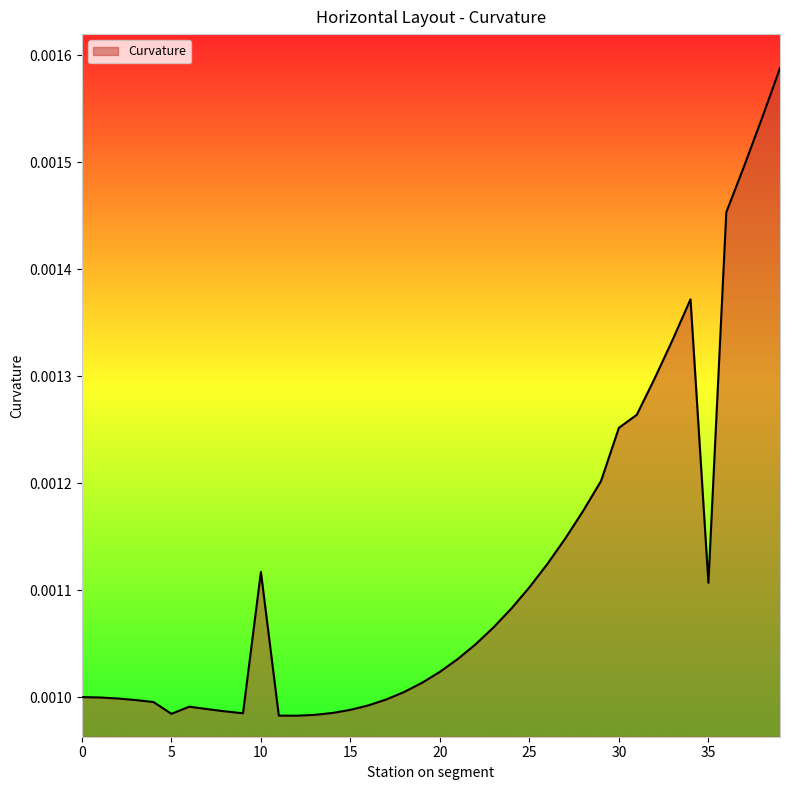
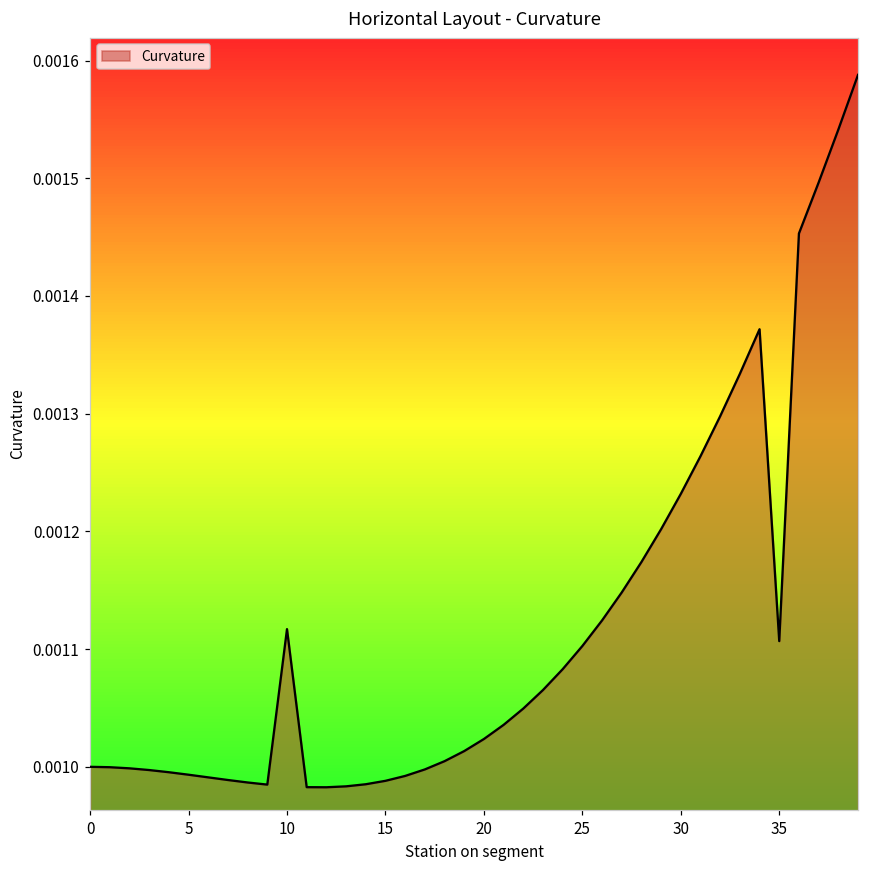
  {
    "0": 0.001000,
-   "5": 0.000984,
+   "5": 0.000993,
    "10": 0.001117,
    "15": 0.000988,
    "20": 0.001024,
    "25": 0.001103,
-   "30": 0.001252,
+   "30": 0.001232,
    "35": 0.001107
  }
